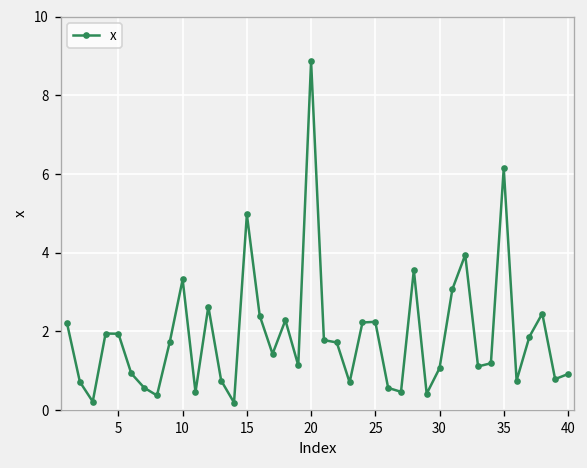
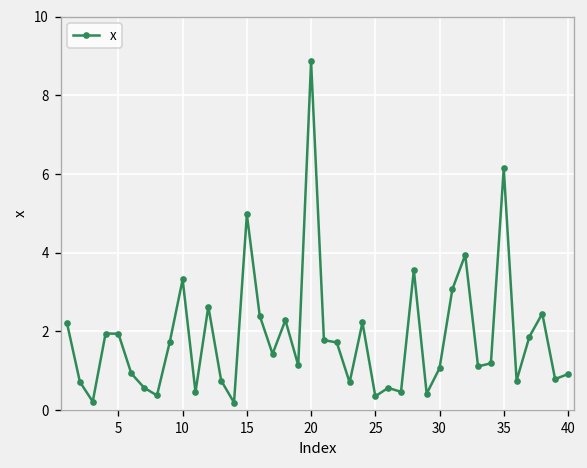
  {
    "5": 1.9,
    "10": 3.3,
    "15": 5.0,
    "20": 8.9,
-   "25": 2.2,
+   "25": 0.4,
    "30": 1.1,
    "35": 6.2,
    "40": 0.9
  }
